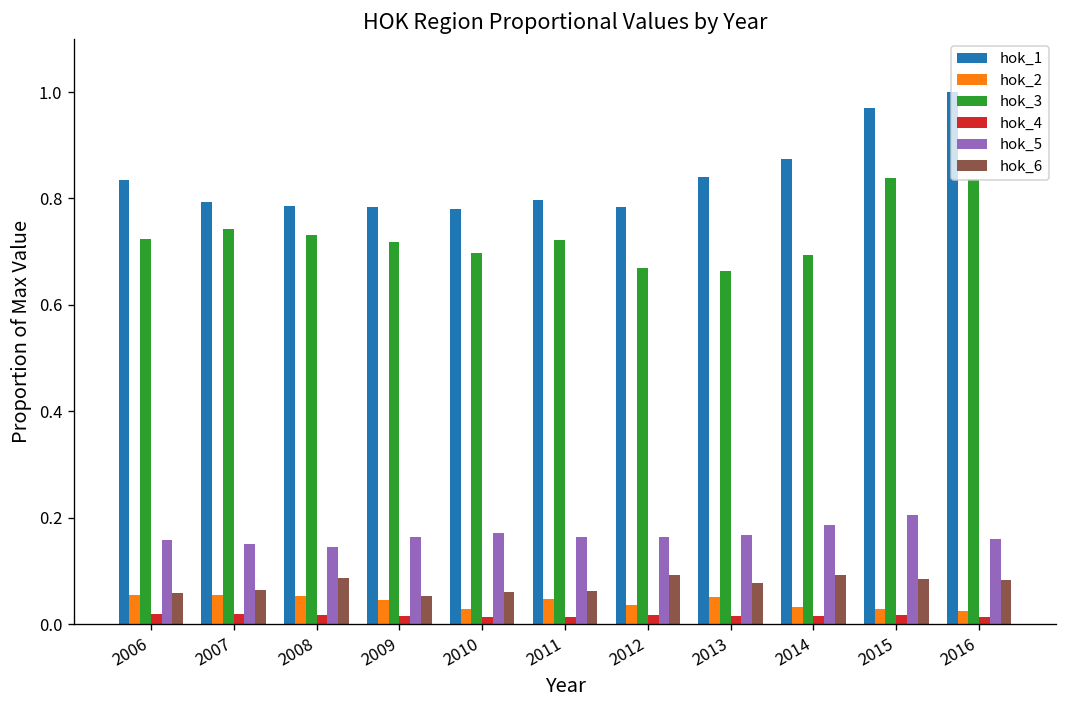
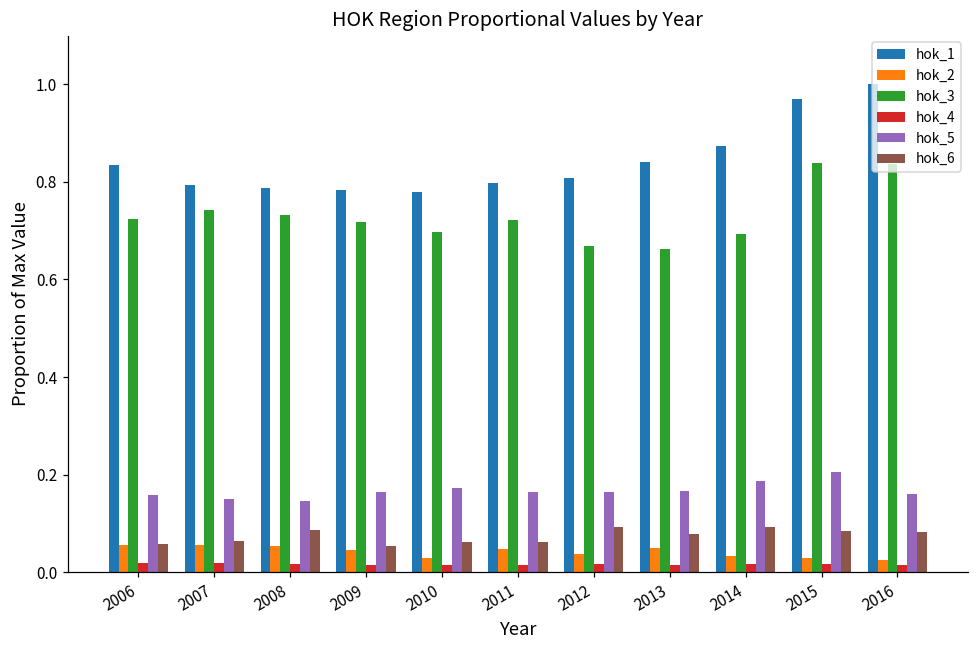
  {
    "hok_1": {
      "2006": 0.83,
      "2007": 0.79,
      "2008": 0.79,
      "2009": 0.78,
      "2010": 0.78,
      "2011": 0.80,
-     "2012": 0.78,
+     "2012": 0.81,
      "2013": 0.84,
      "2014": 0.87,
      "2015": 0.97
    },
    "hok_2": {
      "2006": 0.05,
      "2007": 0.05,
      "2008": 0.05,
      "2009": 0.05,
      "2010": 0.03,
      "2011": 0.05,
      "2012": 0.04,
      "2013": 0.05,
      "2014": 0.03,
      "2015": 0.03,
      "2016": 0.02
    },
    "hok_3": {
      "2006": 0.72,
      "2007": 0.74,
      "2008": 0.73,
      "2009": 0.72,
      "2010": 0.70,
      "2011": 0.72,
      "2012": 0.67,
      "2013": 0.66,
      "2014": 0.69,
      "2015": 0.84
    },
    "hok_4": {
      "2006": 0.02,
      "2007": 0.02,
      "2008": 0.02,
      "2009": 0.02,
      "2010": 0.01,
      "2011": 0.01,
      "2012": 0.02,
      "2013": 0.02,
      "2014": 0.02,
      "2015": 0.02,
      "2016": 0.01
    },
    "hok_5": {
      "2006": 0.16,
      "2007": 0.15,
      "2008": 0.15,
      "2009": 0.16,
      "2010": 0.17,
      "2011": 0.16,
      "2012": 0.16,
      "2013": 0.17,
      "2014": 0.19,
      "2015": 0.20,
      "2016": 0.16
    },
    "hok_6": {
      "2006": 0.06,
      "2007": 0.06,
      "2008": 0.09,
      "2009": 0.05,
      "2010": 0.06,
      "2011": 0.06,
      "2012": 0.09,
      "2013": 0.08,
      "2014": 0.09,
      "2015": 0.08,
      "2016": 0.08
    }
  }
